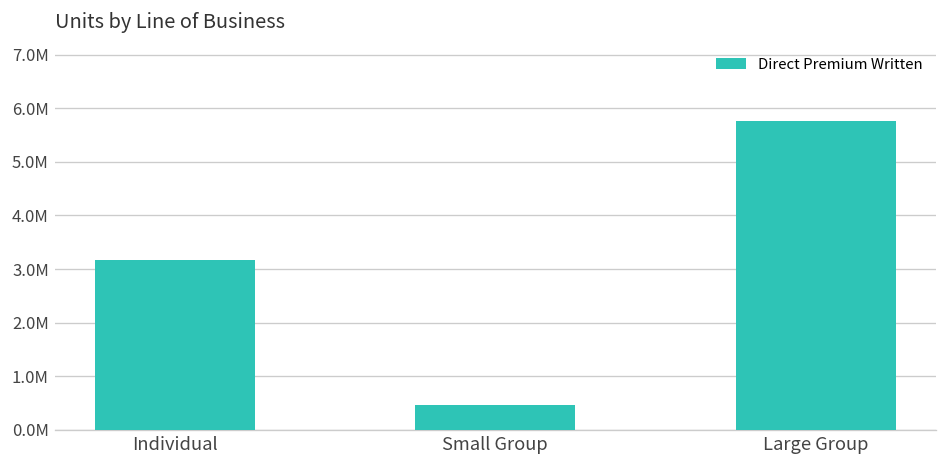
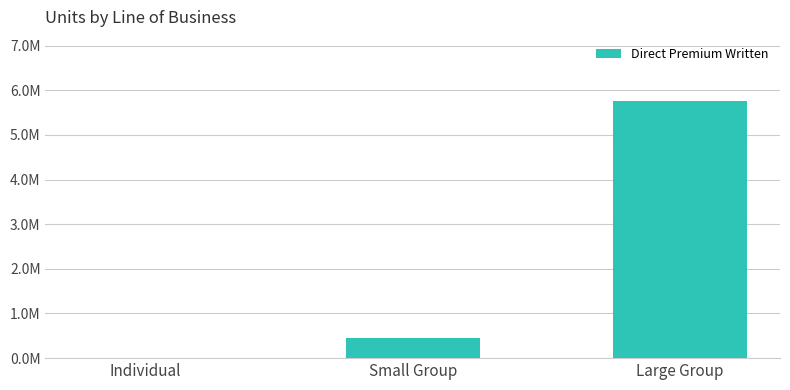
  {
-   "Individual": 3200000,
+   "Individual": 0,
    "Small Group": 500000,
    "Large Group": 5800000
  }
